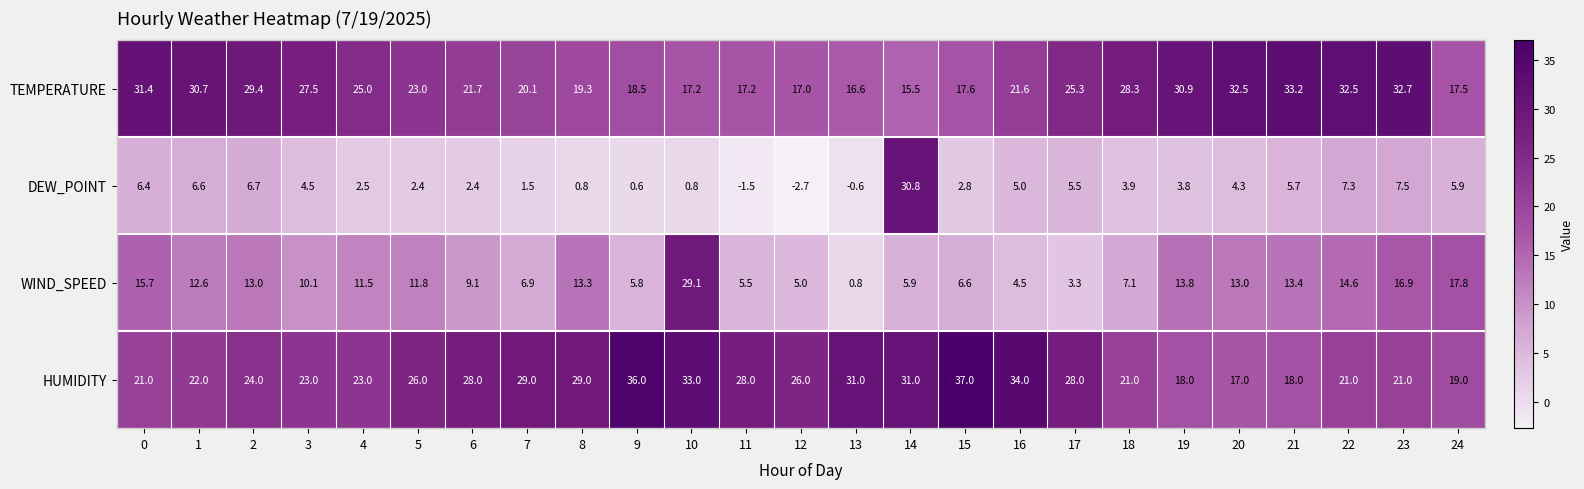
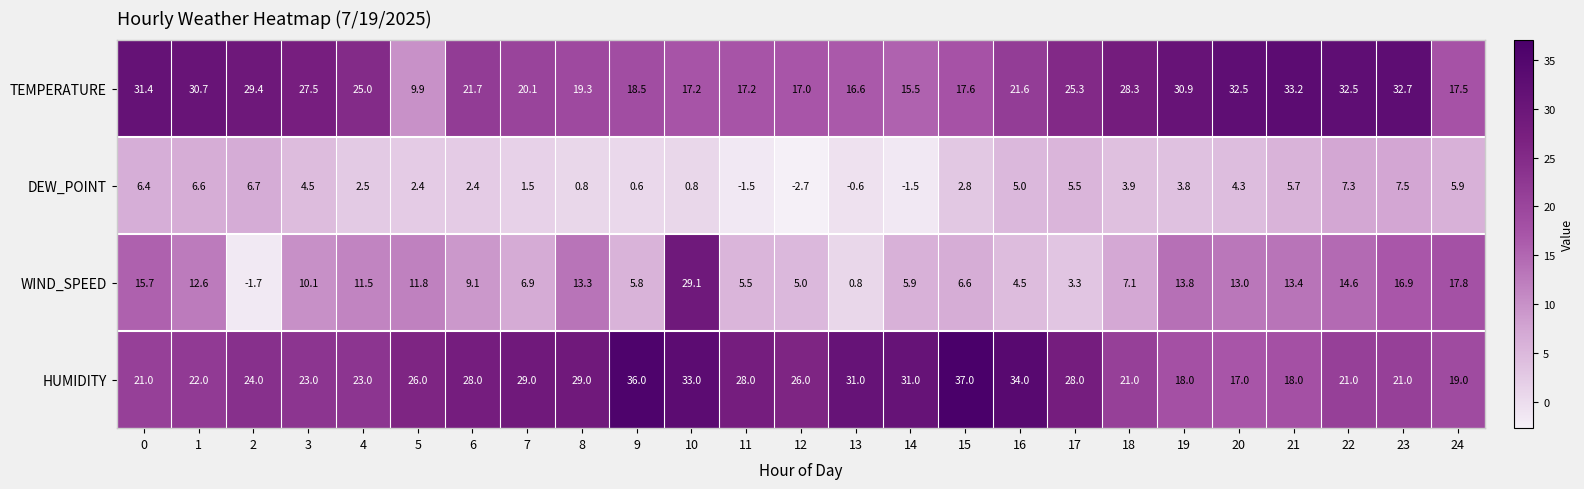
  {
    "TEMPERATURE": {
      "0": 31.4,
      "1": 30.7,
      "2": 29.4,
      "3": 27.5,
      "4": 25.0,
-     "5": 23.0,
+     "5": 9.9,
      "6": 21.7,
      "7": 20.1,
      "8": 19.3,
      "9": 18.5,
      "10": 17.2,
      "11": 17.2,
      "12": 17.0,
      "13": 16.6,
      "14": 15.5,
      "15": 17.6,
      "16": 21.6,
      "17": 25.3,
      "18": 28.3,
      "19": 30.9,
      "20": 32.5,
      "21": 33.2,
      "22": 32.5,
      "23": 32.7,
      "24": 17.5
    },
    "DEW_POINT": {
      "0": 6.4,
      "1": 6.6,
      "2": 6.7,
      "3": 4.5,
      "4": 2.5,
      "5": 2.4,
      "6": 2.4,
      "7": 1.5,
      "8": 0.8,
      "9": 0.6,
      "10": 0.8,
      "11": -1.5,
      "12": -2.7,
      "13": -0.6,
-     "14": 30.8,
+     "14": -1.5,
      "15": 2.8,
      "16": 5.0,
      "17": 5.5,
      "18": 3.9,
      "19": 3.8,
      "20": 4.3,
      "21": 5.7,
      "22": 7.3,
      "23": 7.5,
      "24": 5.9
    },
    "WIND_SPEED": {
      "0": 15.7,
      "1": 12.6,
-     "2": 13.0,
+     "2": -1.7,
      "3": 10.1,
      "4": 11.5,
      "5": 11.8,
      "6": 9.1,
      "7": 6.9,
      "8": 13.3,
      "9": 5.8,
      "10": 29.1,
      "11": 5.5,
      "12": 5.0,
      "13": 0.8,
      "14": 5.9,
      "15": 6.6,
      "16": 4.5,
      "17": 3.3,
      "18": 7.1,
      "19": 13.8,
      "20": 13.0,
      "21": 13.4,
      "22": 14.6,
      "23": 16.9,
      "24": 17.8
    },
    "HUMIDITY": {
      "0": 21.0,
      "1": 22.0,
      "2": 24.0,
      "3": 23.0,
      "4": 23.0,
      "5": 26.0,
      "6": 28.0,
      "7": 29.0,
      "8": 29.0,
      "9": 36.0,
      "10": 33.0,
      "11": 28.0,
      "12": 26.0,
      "13": 31.0,
      "14": 31.0,
      "15": 37.0,
      "16": 34.0,
      "17": 28.0,
      "18": 21.0,
      "19": 18.0,
      "20": 17.0,
      "21": 18.0,
      "22": 21.0,
      "23": 21.0,
      "24": 19.0
    }
  }
